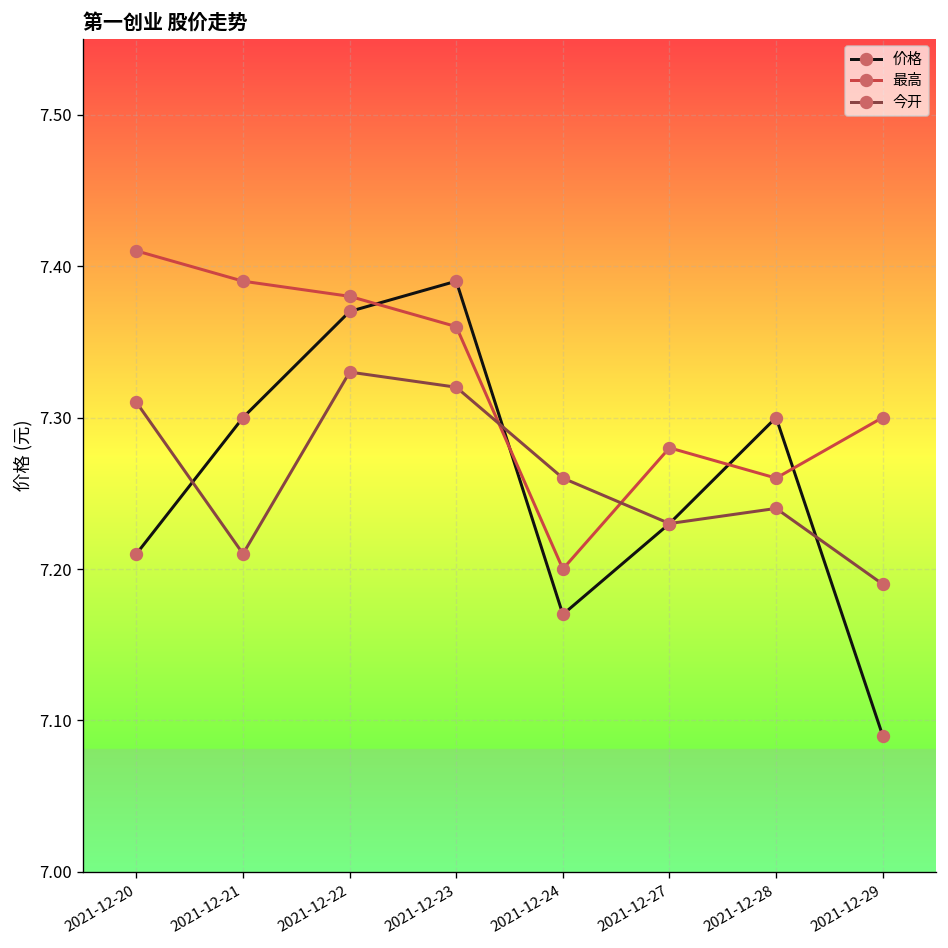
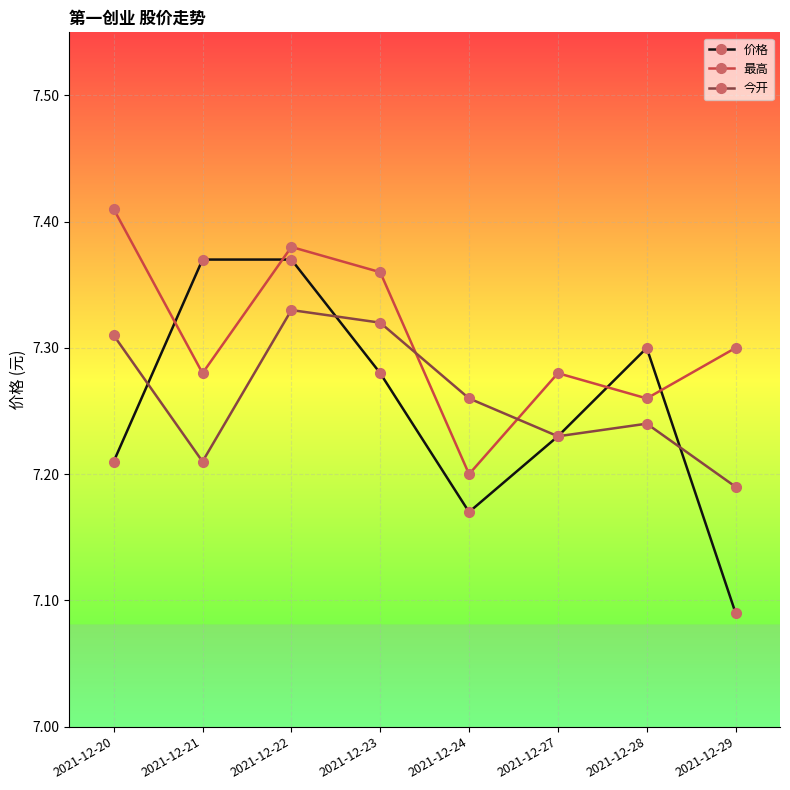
  {
    "价格": {
      "2021-12-20": 7.21,
-     "2021-12-21": 7.30,
+     "2021-12-21": 7.37,
      "2021-12-22": 7.37,
-     "2021-12-23": 7.39,
+     "2021-12-23": 7.28,
      "2021-12-24": 7.17,
      "2021-12-28": 7.30,
      "2021-12-29": 7.09
    },
    "最高": {
      "2021-12-20": 7.41,
-     "2021-12-21": 7.39,
+     "2021-12-21": 7.28,
      "2021-12-22": 7.38,
      "2021-12-23": 7.36,
      "2021-12-24": 7.20,
      "2021-12-27": 7.28,
      "2021-12-28": 7.26,
      "2021-12-29": 7.30
    },
    "今开": {
      "2021-12-20": 7.31,
      "2021-12-21": 7.21,
      "2021-12-22": 7.33,
      "2021-12-23": 7.32,
      "2021-12-24": 7.26,
      "2021-12-28": 7.24,
      "2021-12-29": 7.19
    }
  }
